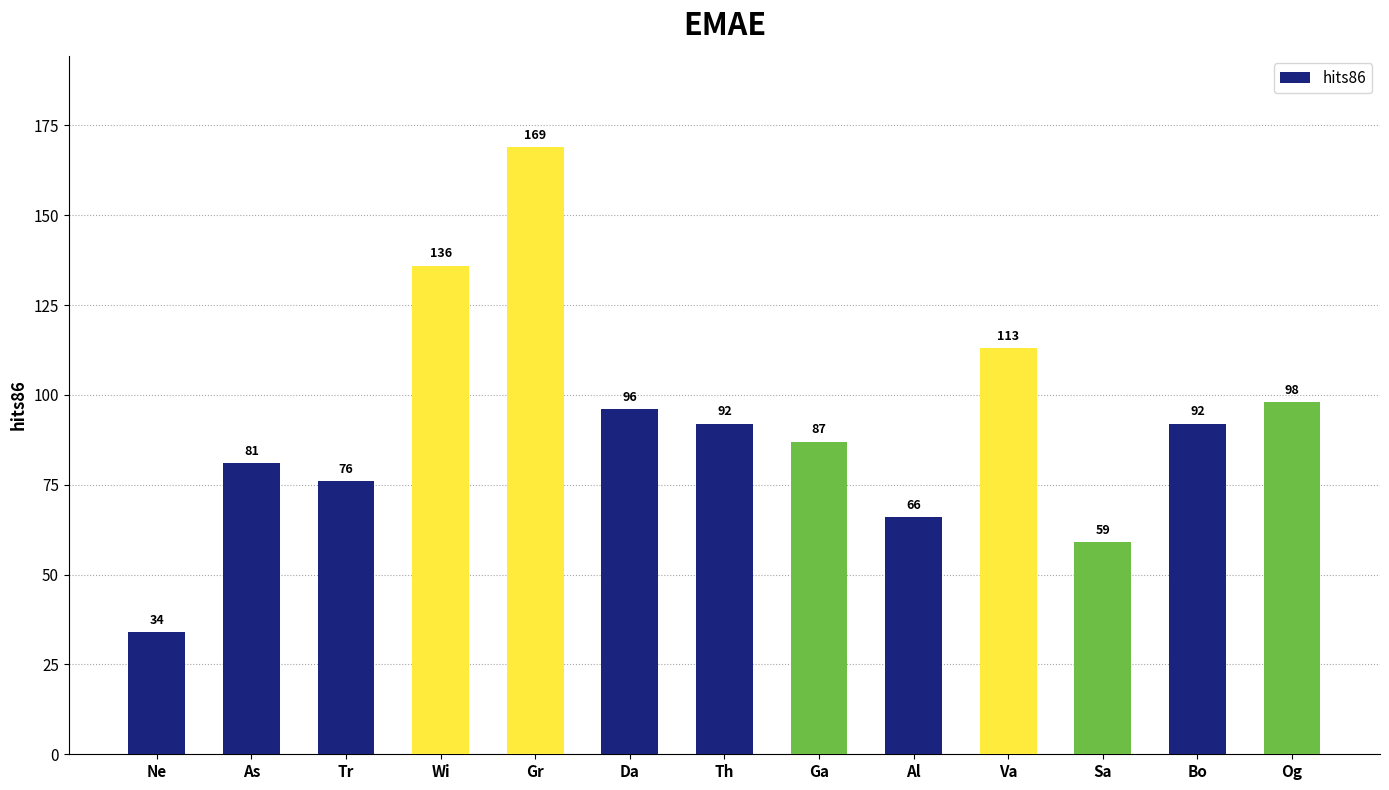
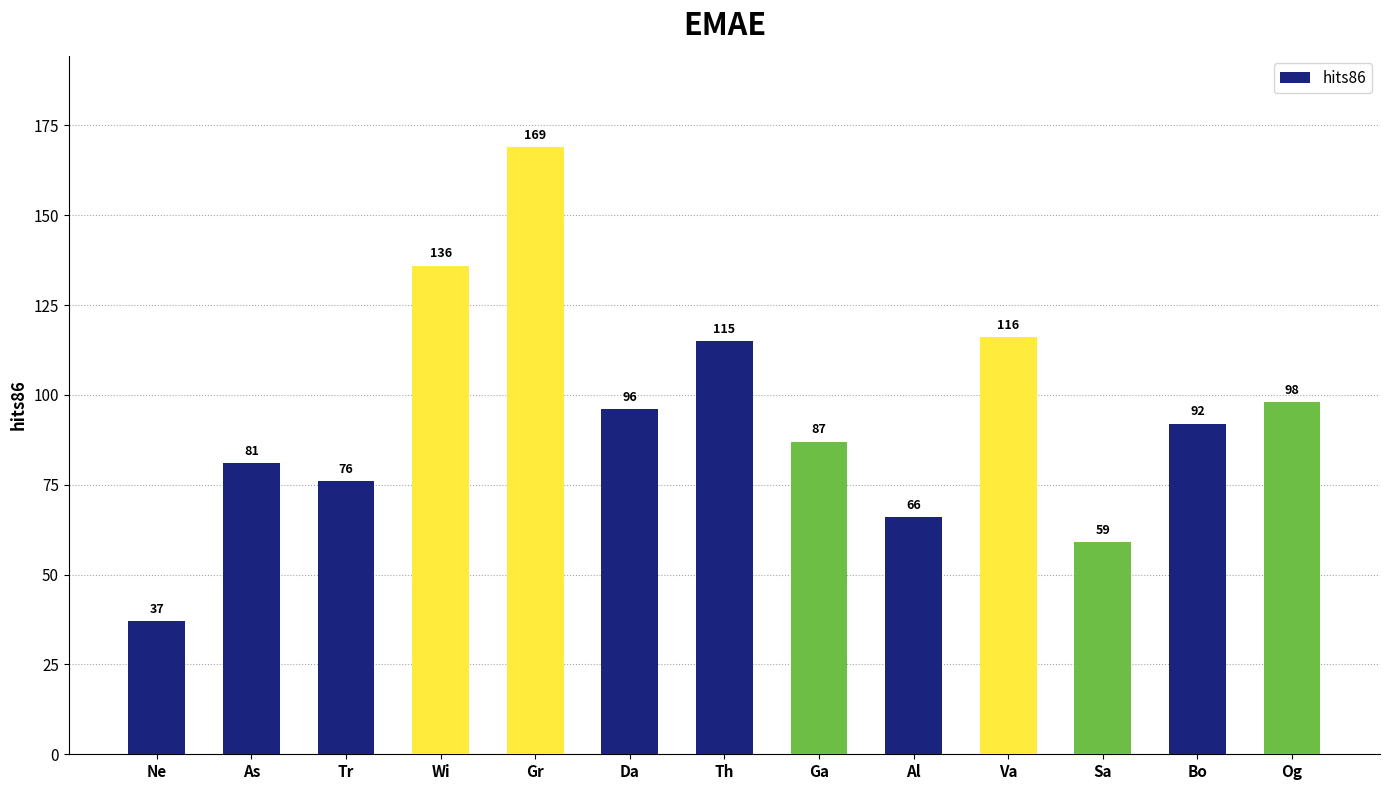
  {
-   "Ne": 34,
+   "Ne": 37,
    "As": 81,
    "Tr": 76,
    "Wi": 136,
    "Gr": 169,
    "Da": 96,
-   "Th": 92,
+   "Th": 115,
    "Ga": 87,
    "Al": 66,
-   "Va": 113,
+   "Va": 116,
    "Sa": 59,
    "Bo": 92,
    "Og": 98
  }
